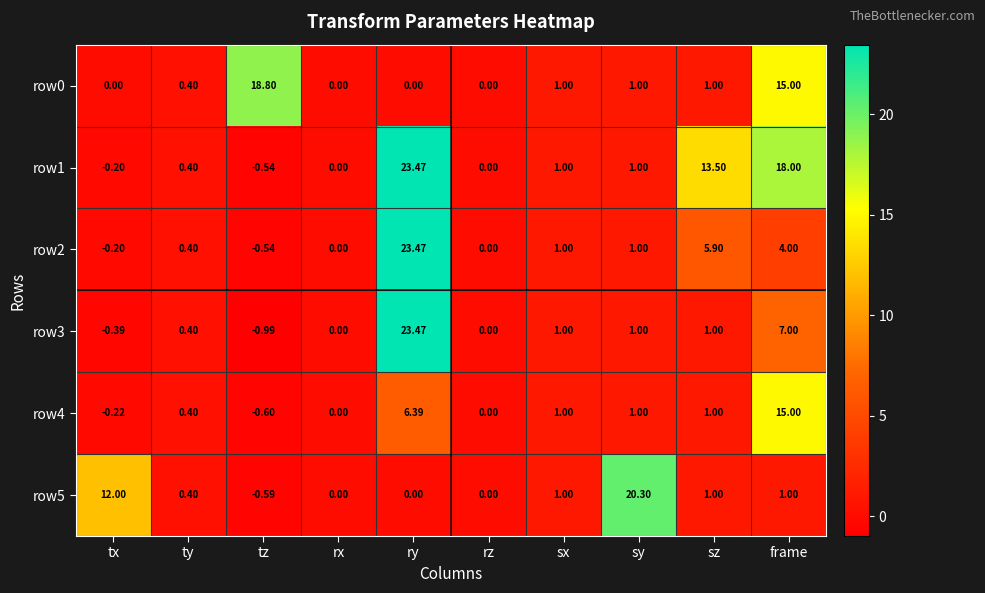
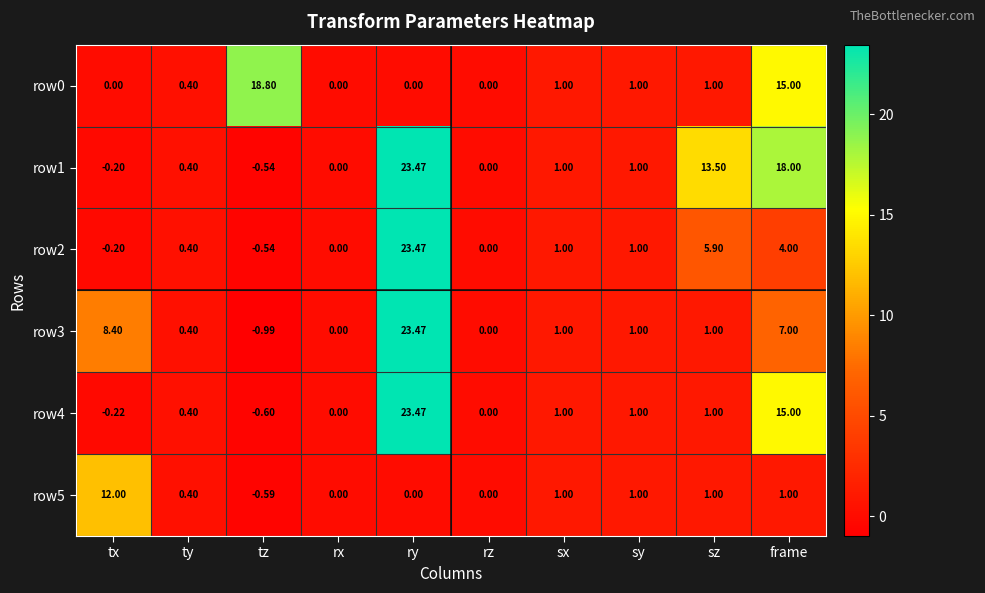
  {
    "row0": {
      "tx": 0.00,
      "ty": 0.40,
      "tz": 18.80,
      "rx": 0.00,
      "ry": 0.00,
      "rz": 0.00,
      "sx": 1.00,
      "sy": 1.00,
      "sz": 1.00,
      "frame": 15.00
    },
    "row1": {
      "tx": -0.20,
      "ty": 0.40,
      "tz": -0.54,
      "rx": 0.00,
      "ry": 23.47,
      "rz": 0.00,
      "sx": 1.00,
      "sy": 1.00,
      "sz": 13.50,
      "frame": 18.00
    },
    "row2": {
      "tx": -0.20,
      "ty": 0.40,
      "tz": -0.54,
      "rx": 0.00,
      "ry": 23.47,
      "rz": 0.00,
      "sx": 1.00,
      "sy": 1.00,
      "sz": 5.90,
      "frame": 4.00
    },
    "row3": {
-     "tx": -0.39,
+     "tx": 8.40,
      "ty": 0.40,
      "tz": -0.99,
      "rx": 0.00,
      "ry": 23.47,
      "rz": 0.00,
      "sx": 1.00,
      "sy": 1.00,
      "sz": 1.00,
      "frame": 7.00
    },
    "row4": {
      "tx": -0.22,
      "ty": 0.40,
      "tz": -0.60,
      "rx": 0.00,
-     "ry": 6.39,
+     "ry": 23.47,
      "rz": 0.00,
      "sx": 1.00,
      "sy": 1.00,
      "sz": 1.00,
      "frame": 15.00
    },
    "row5": {
      "tx": 12.00,
      "ty": 0.40,
      "tz": -0.59,
      "rx": 0.00,
      "ry": 0.00,
      "rz": 0.00,
      "sx": 1.00,
-     "sy": 20.30,
+     "sy": 1.00,
      "sz": 1.00,
      "frame": 1.00
    }
  }
